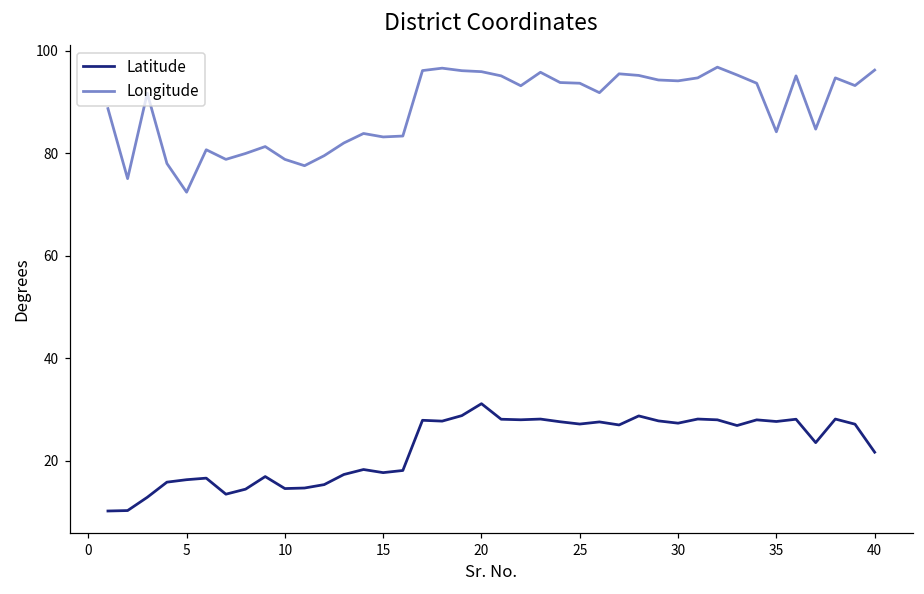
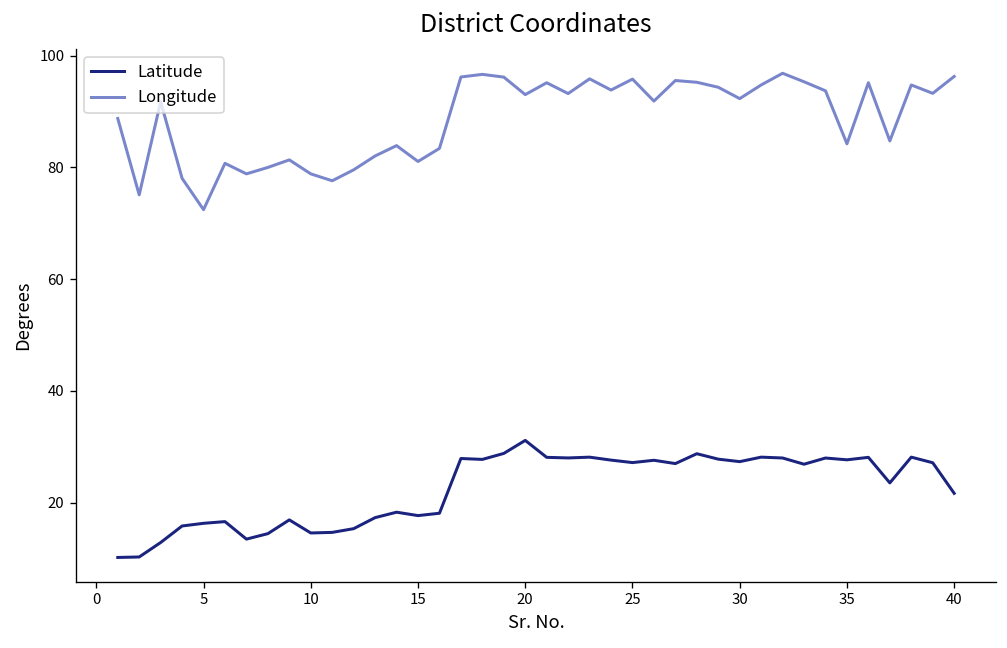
  {
    "Latitude": {
      "5": 16,
      "10": 15,
      "15": 18,
      "20": 31,
      "25": 27,
      "30": 27,
      "35": 28,
      "40": 22
    },
    "Longitude": {
      "5": 72,
      "10": 79,
-     "15": 83,
-     "20": 96,
-     "25": 94,
-     "30": 94,
+     "15": 81,
+     "20": 93,
+     "25": 96,
+     "30": 92,
      "35": 84,
      "40": 96
    }
  }
